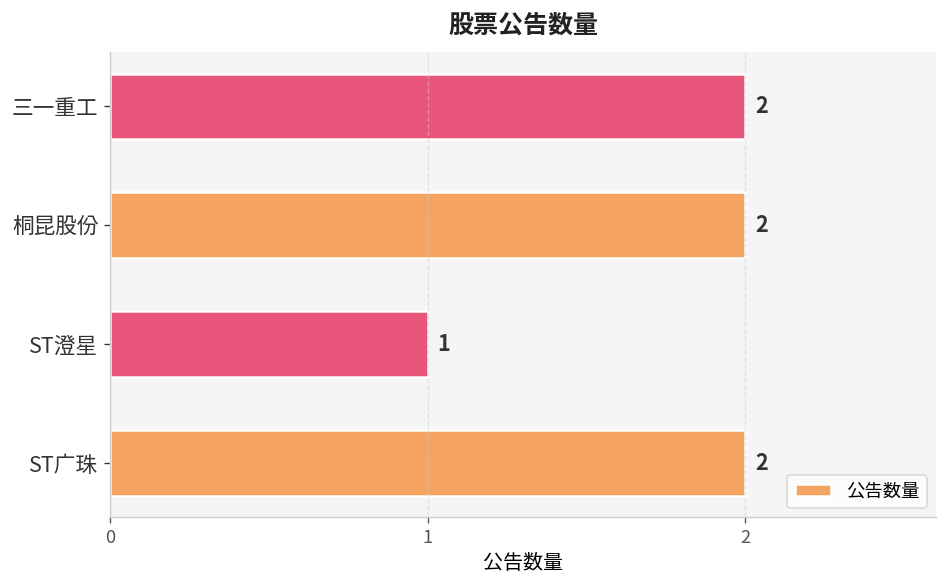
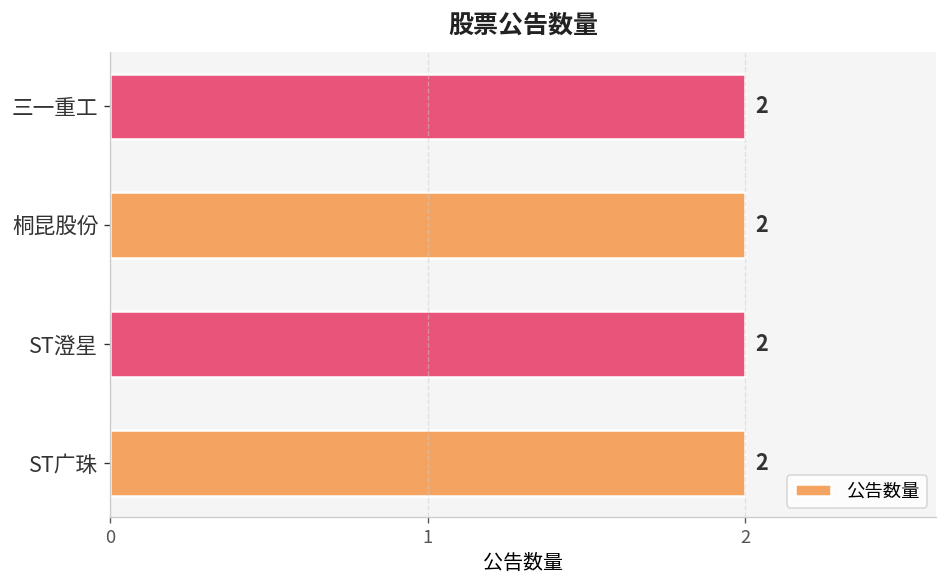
  {
    "三一重工": 2,
    "桐昆股份": 2,
-   "ST澄星": 1,
+   "ST澄星": 2,
    "ST广珠": 2
  }
